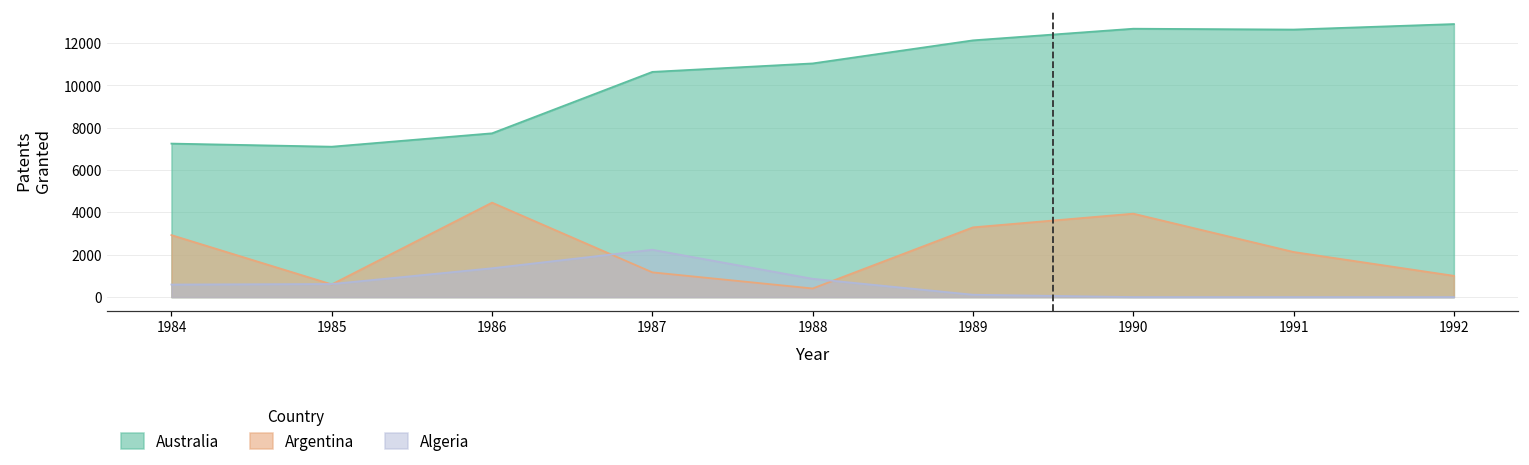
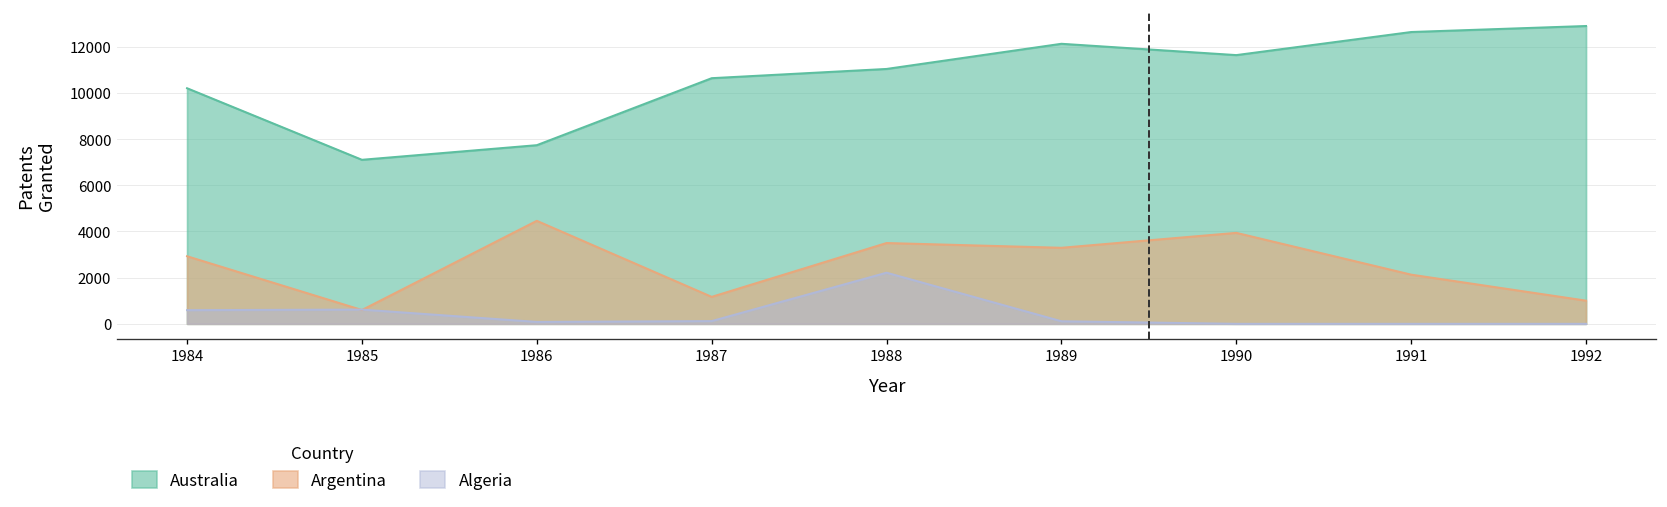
  {
    "Australia": {
-     "1984": 7300,
+     "1984": 10200,
      "1985": 7100,
      "1986": 7700,
      "1987": 10600,
      "1988": 11000,
      "1989": 12100,
-     "1990": 12700,
+     "1990": 11600,
      "1991": 12600,
      "1992": 12900
    },
    "Argentina": {
      "1984": 2900,
      "1986": 4500,
      "1987": 1200,
-     "1988": 400,
+     "1988": 3500,
      "1989": 3300,
      "1990": 3900,
      "1991": 2100,
      "1992": 1000
    },
    "Algeria": {
      "1984": 600,
-     "1986": 1400,
-     "1987": 2200,
-     "1988": 900,
+     "1986": 100,
+     "1987": 100,
+     "1988": 2200,
      "1989": 100,
      "1990": 0,
      "1991": 0,
      "1992": 0
    }
  }
